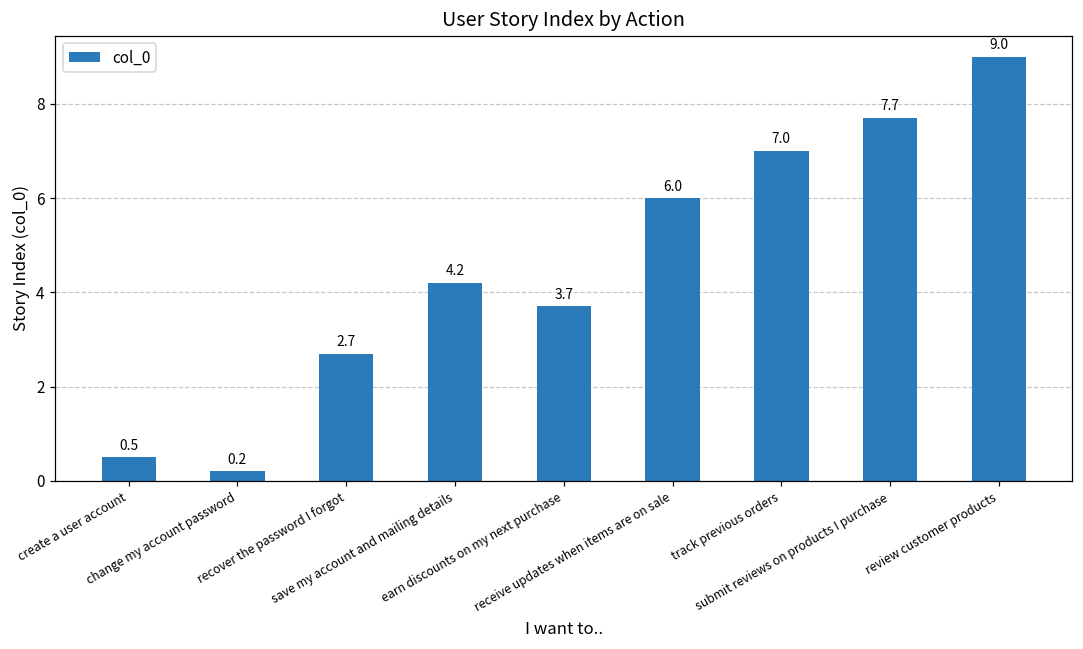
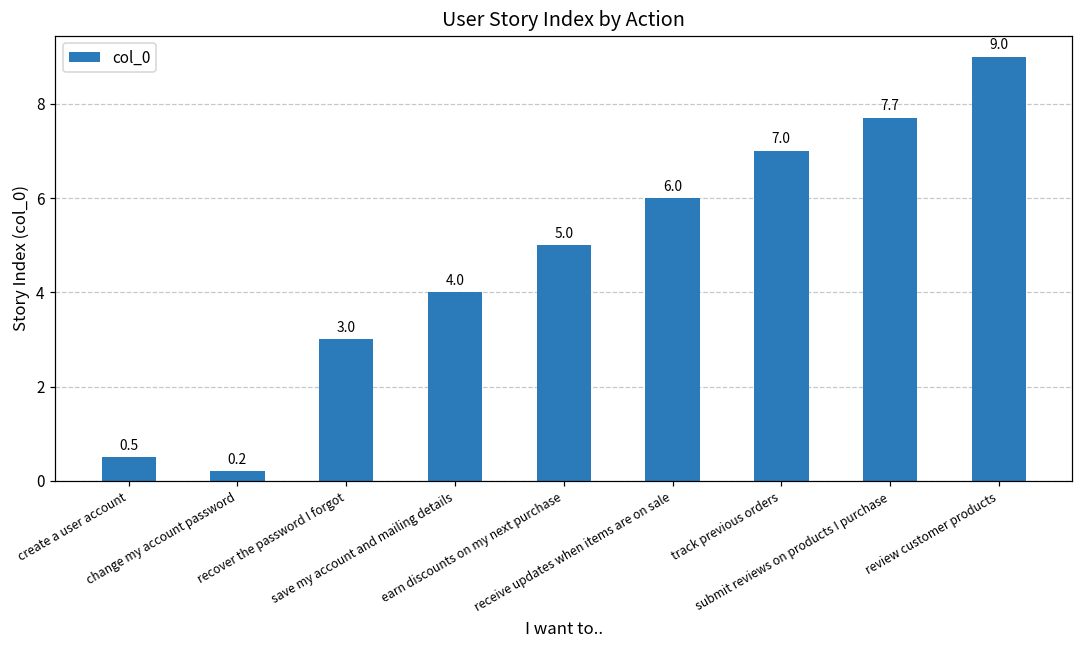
  {
    "create a user account": 0.5,
    "change my account password": 0.2,
-   "recover the password I forgot": 2.7,
-   "save my account and mailing details": 4.2,
-   "earn discounts on my next purchase": 3.7,
+   "recover the password I forgot": 3.0,
+   "save my account and mailing details": 4.0,
+   "earn discounts on my next purchase": 5.0,
    "receive updates when items are on sale": 6.0,
    "track previous orders": 7.0,
    "submit reviews on products I purchase": 7.7,
    "review customer products": 9.0
  }
